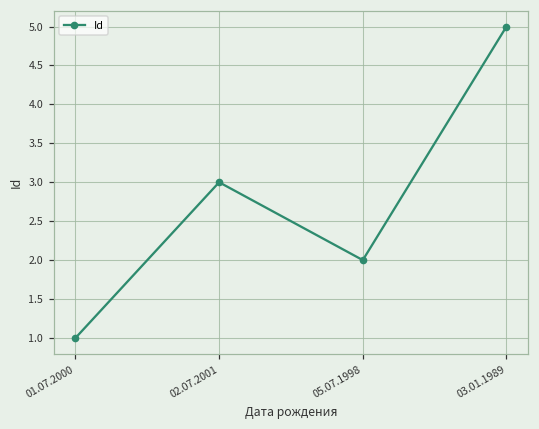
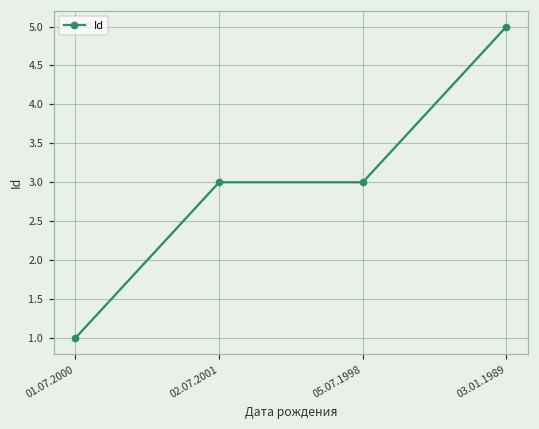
  {
    "01.07.2000": 1,
    "02.07.2001": 3,
-   "05.07.1998": 2,
+   "05.07.1998": 3,
    "03.01.1989": 5
  }
